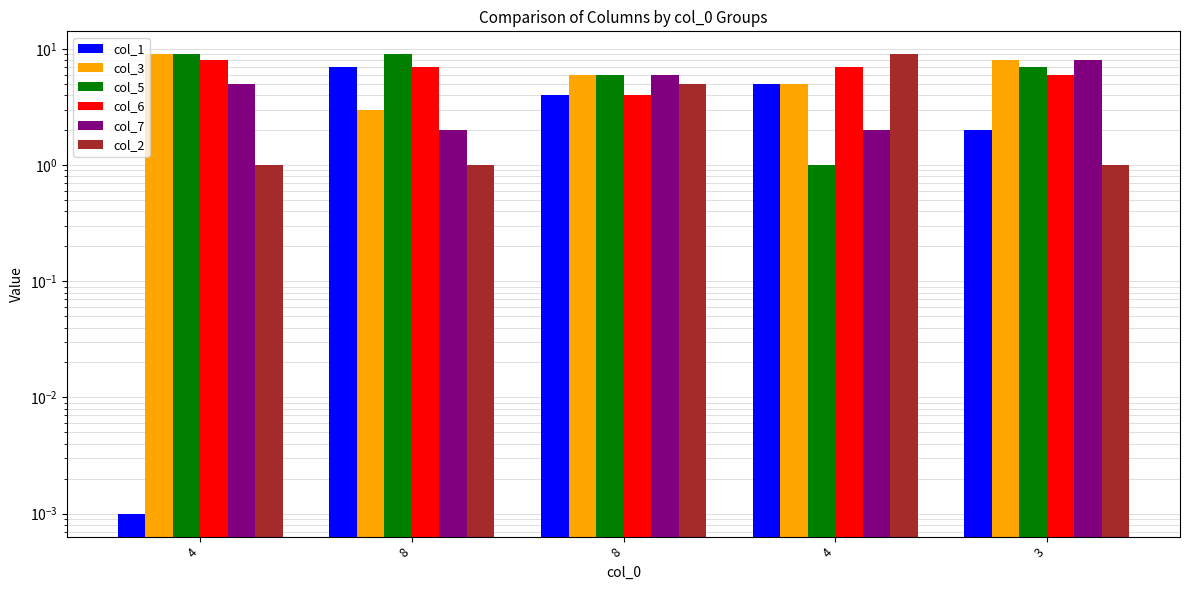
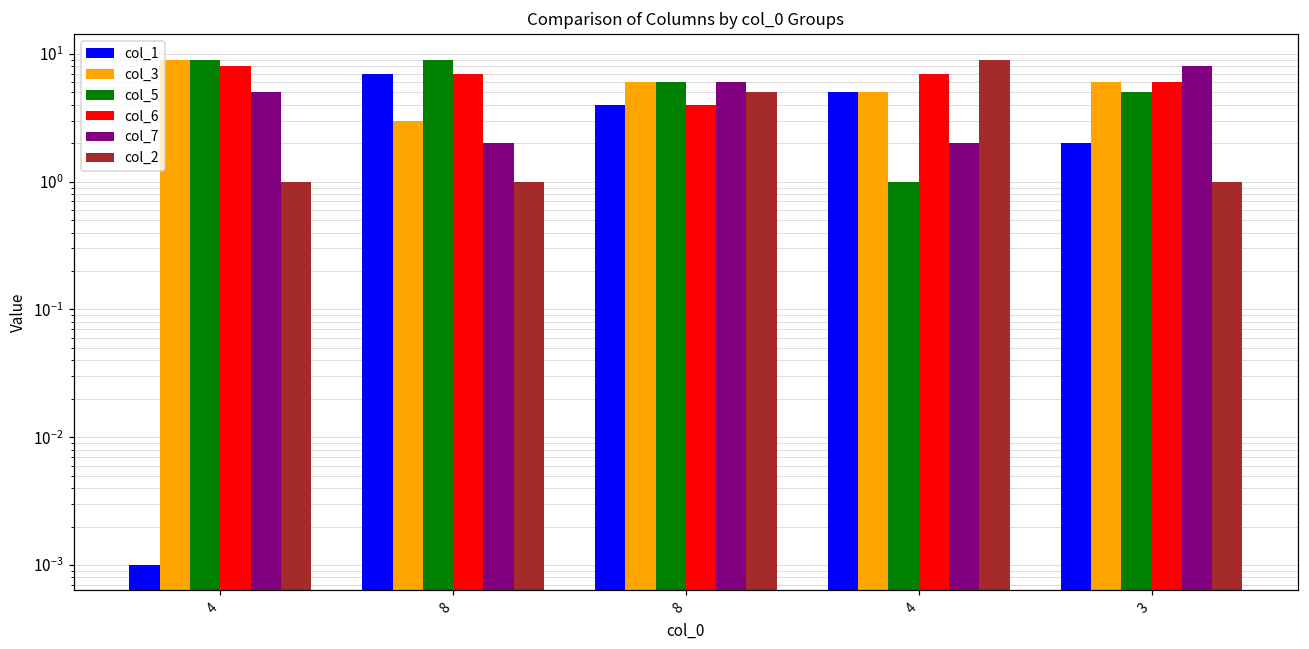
  {
    "col_1": {
      "3": 2
    },
    "col_3": {
-     "3": 8
+     "3": 6
    },
    "col_5": {
-     "3": 7
+     "3": 5
    },
    "col_6": {
      "3": 6
    },
    "col_7": {
      "3": 8
    },
    "col_2": {
      "3": 1
    }
  }
